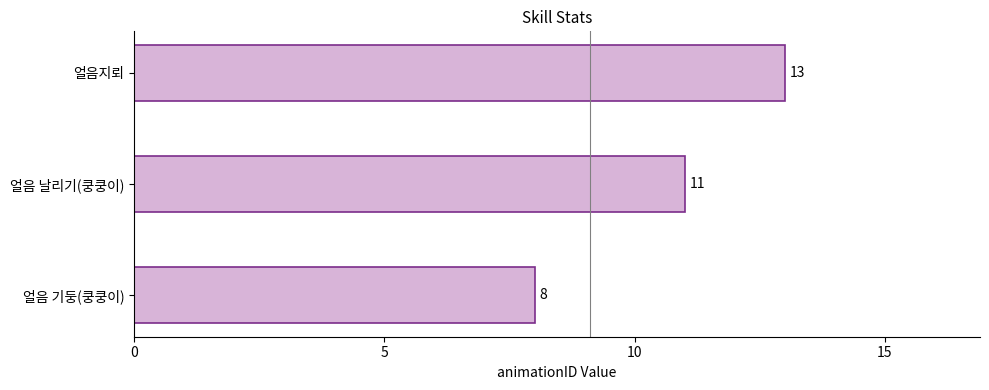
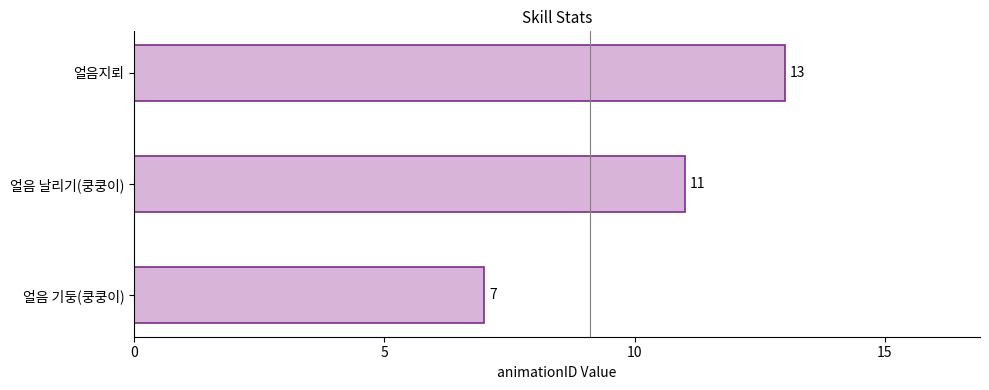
  {
    "얼음지뢰": 13,
    "얼음 날리기(쿵쿵이)": 11,
-   "얼음 기둥(쿵쿵이)": 8
+   "얼음 기둥(쿵쿵이)": 7
  }
